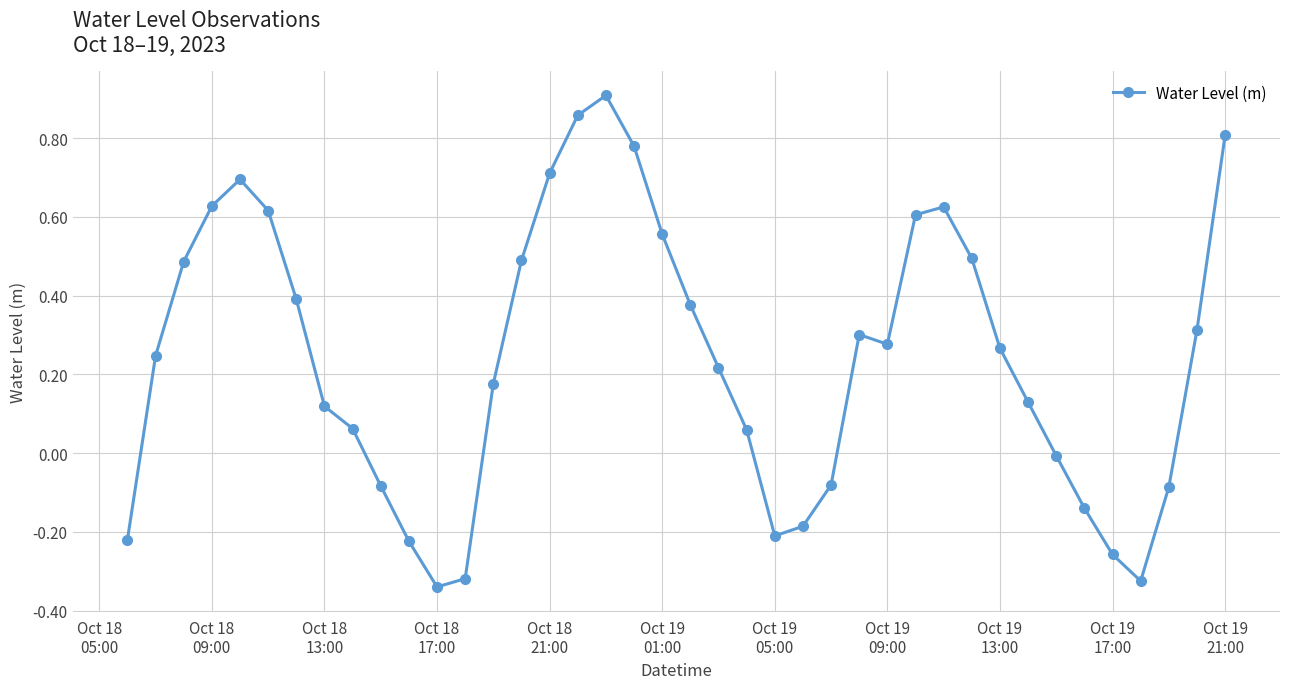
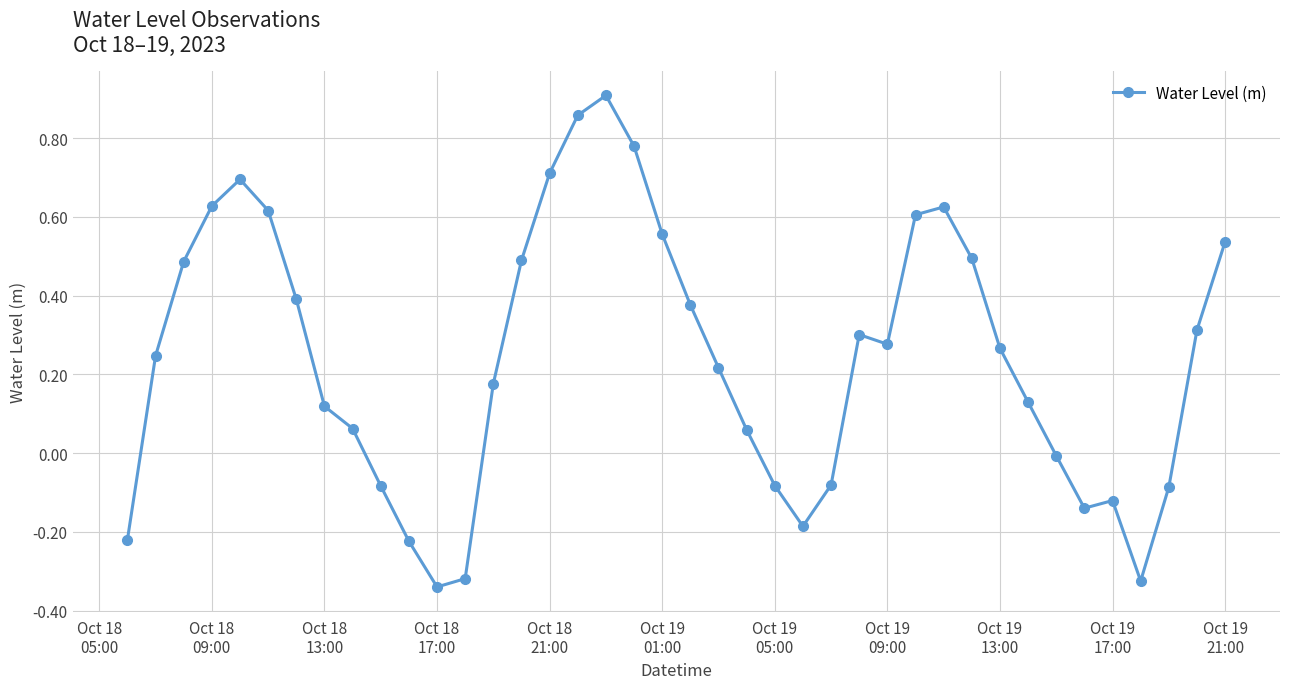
  {
    "Oct 18 09:00": 0.63,
    "Oct 18 13:00": 0.12,
    "Oct 18 17:00": -0.34,
    "Oct 18 21:00": 0.71,
    "Oct 19 01:00": 0.56,
-   "Oct 19 05:00": -0.21,
+   "Oct 19 05:00": -0.08,
    "Oct 19 09:00": 0.28,
    "Oct 19 13:00": 0.27,
-   "Oct 19 17:00": -0.26,
-   "Oct 19 21:00": 0.81
+   "Oct 19 17:00": -0.12,
+   "Oct 19 21:00": 0.54
  }
